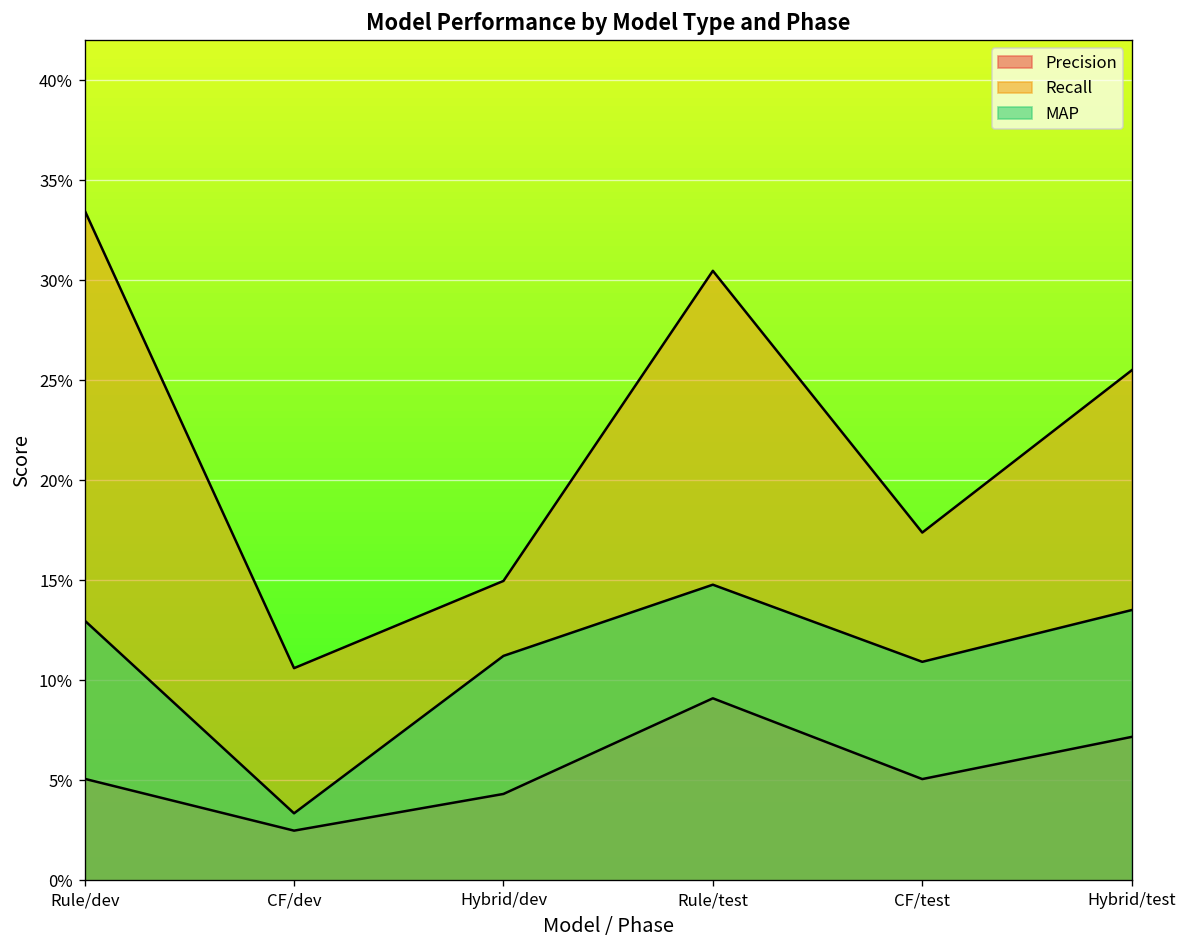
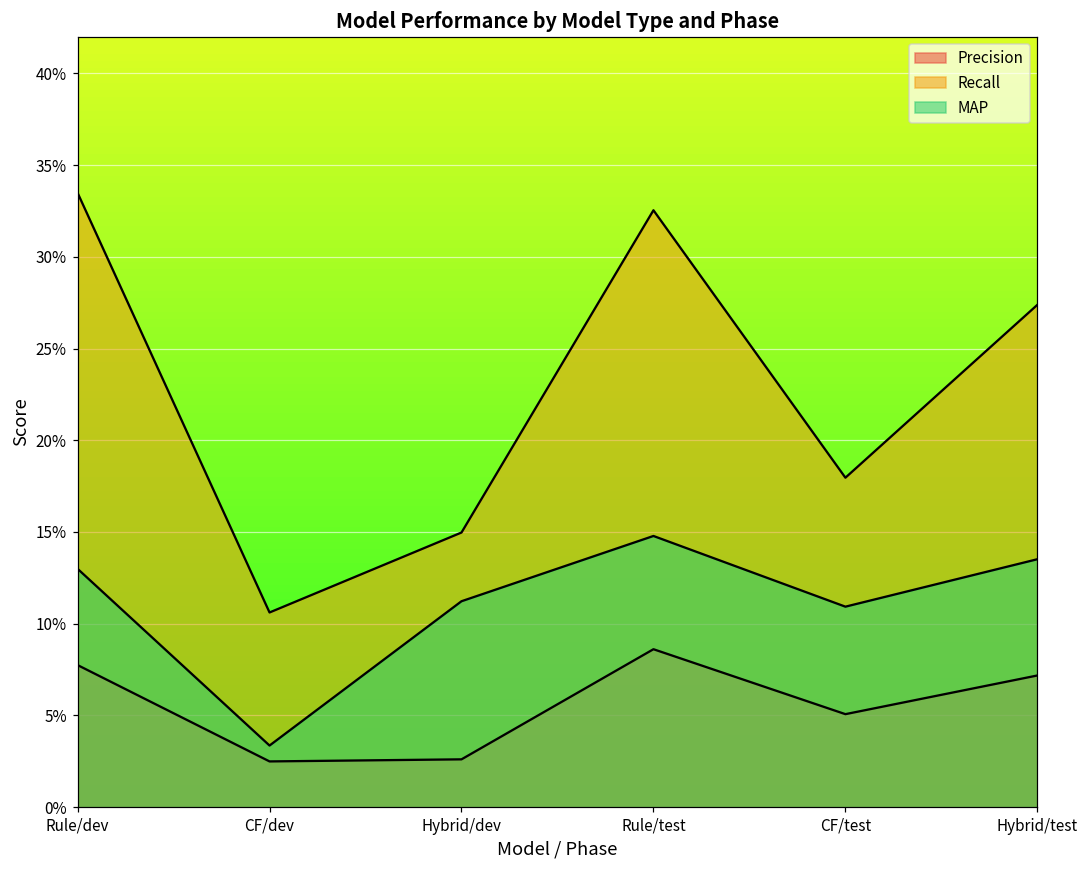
  {
    "Precision": {
-     "Rule/dev": "5.1%",
+     "Rule/dev": "7.7%",
      "CF/dev": "2.5%",
-     "Hybrid/dev": "4.3%",
-     "Rule/test": "9.1%",
+     "Hybrid/dev": "2.6%",
+     "Rule/test": "8.6%",
      "CF/test": "5.1%",
      "Hybrid/test": "7.2%"
    },
    "Recall": {
      "Rule/dev": "33.5%",
      "CF/dev": "10.6%",
      "Hybrid/dev": "15.0%",
-     "Rule/test": "30.5%",
-     "CF/test": "17.4%",
-     "Hybrid/test": "25.5%"
+     "Rule/test": "32.5%",
+     "CF/test": "18.0%",
+     "Hybrid/test": "27.4%"
    },
    "MAP": {
      "Rule/dev": "13.0%",
      "CF/dev": "3.4%",
      "Hybrid/dev": "11.2%",
      "Rule/test": "14.8%",
      "CF/test": "10.9%",
      "Hybrid/test": "13.5%"
    }
  }
